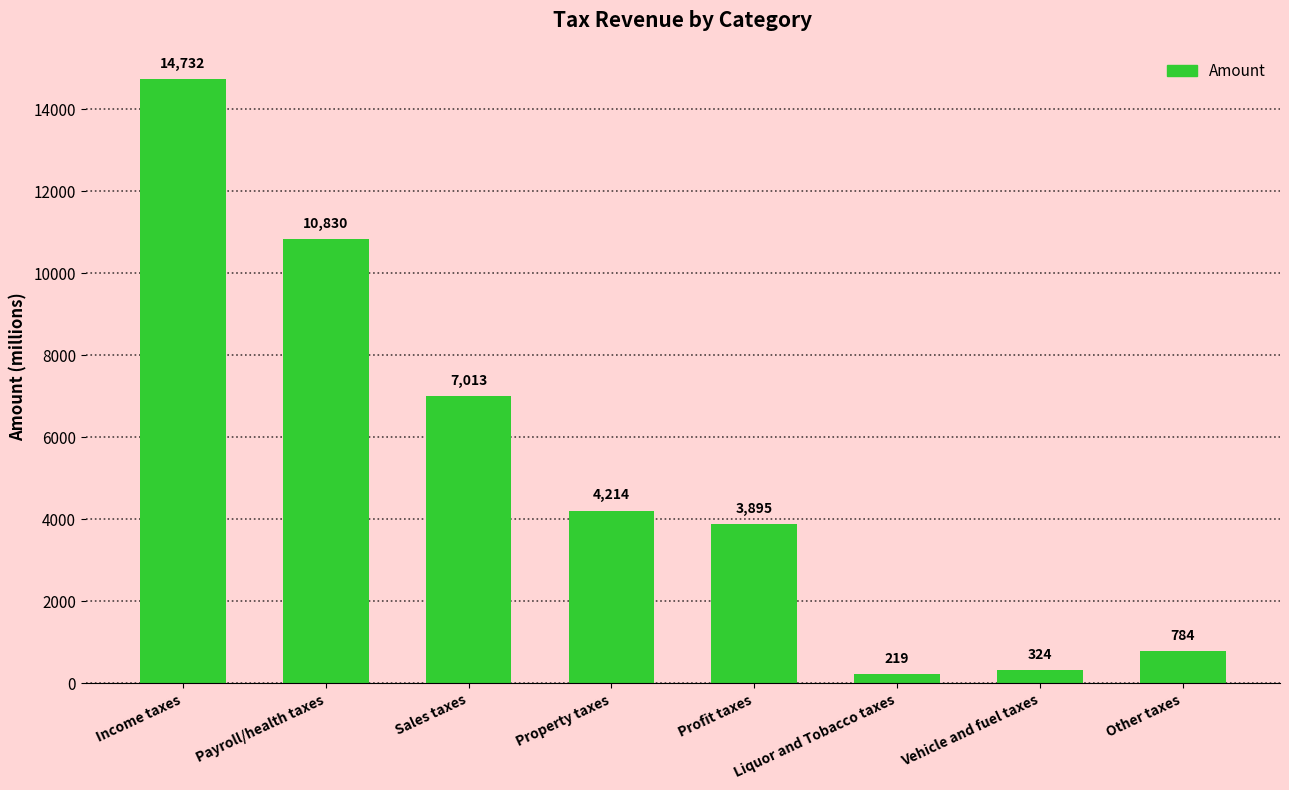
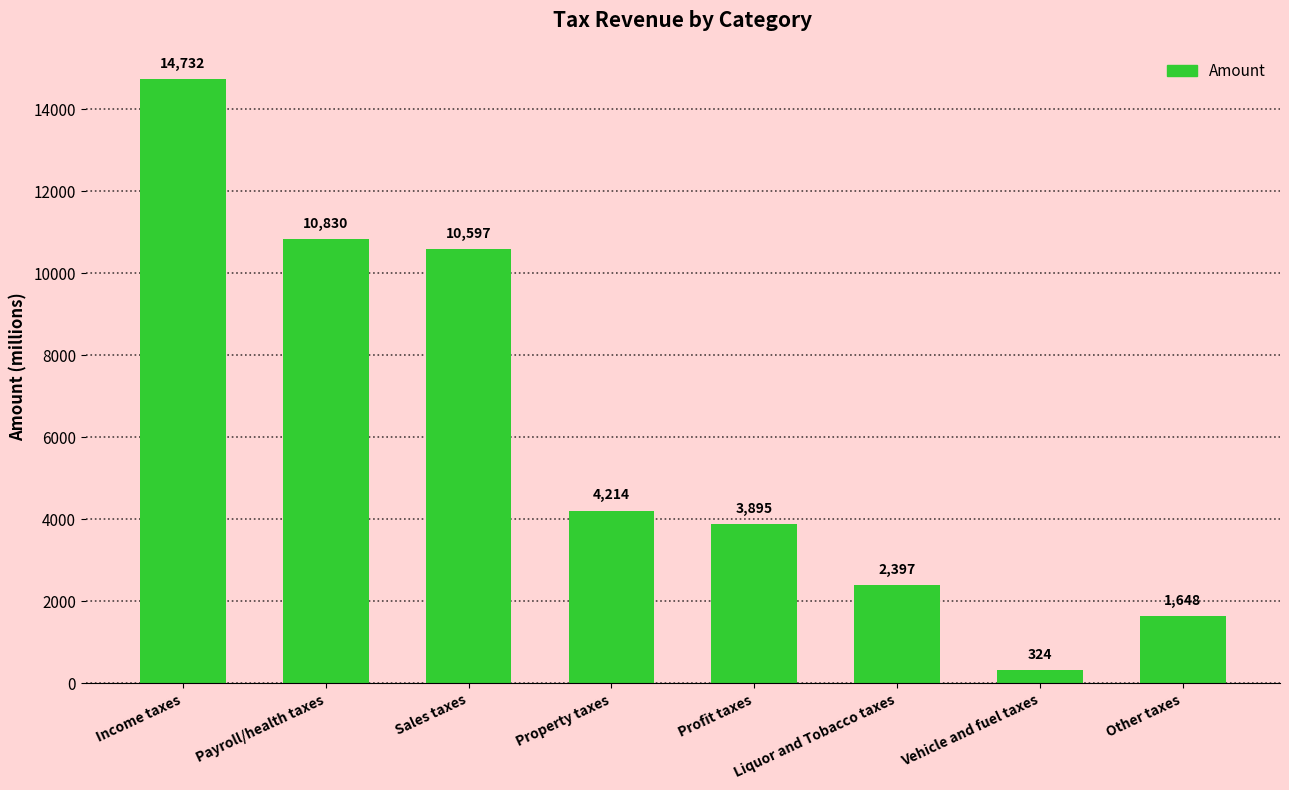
  {
    "Income taxes": "14,732",
    "Payroll/health taxes": "10,830",
-   "Sales taxes": "7,013",
+   "Sales taxes": "10,597",
    "Property taxes": "4,214",
    "Profit taxes": "3,895",
-   "Liquor and Tobacco taxes": "219",
+   "Liquor and Tobacco taxes": "2,397",
    "Vehicle and fuel taxes": "324",
-   "Other taxes": "784"
+   "Other taxes": "1,648"
  }
